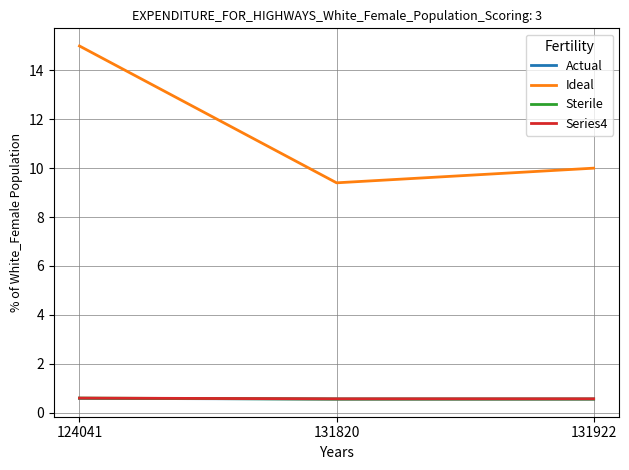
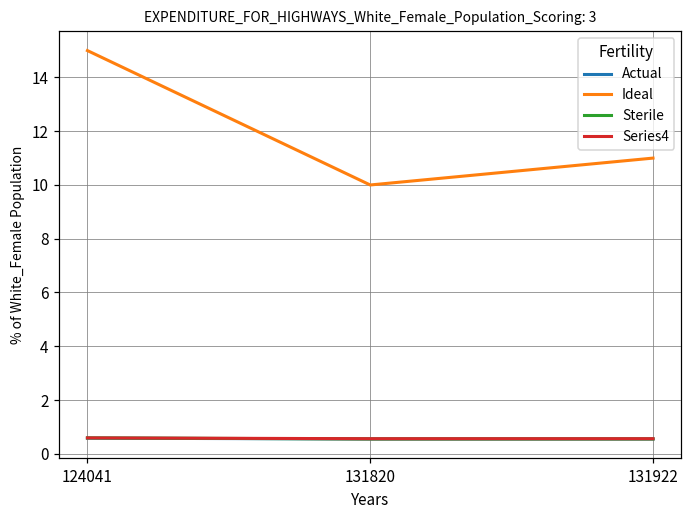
  {
    "Series4": {
      "124041": 0.6,
      "131820": 0.6,
      "131922": 0.6
    },
    "Ideal": {
      "124041": 15.0,
-     "131820": 9.4,
-     "131922": 10
+     "131820": 10.0,
+     "131922": 11
    }
  }
